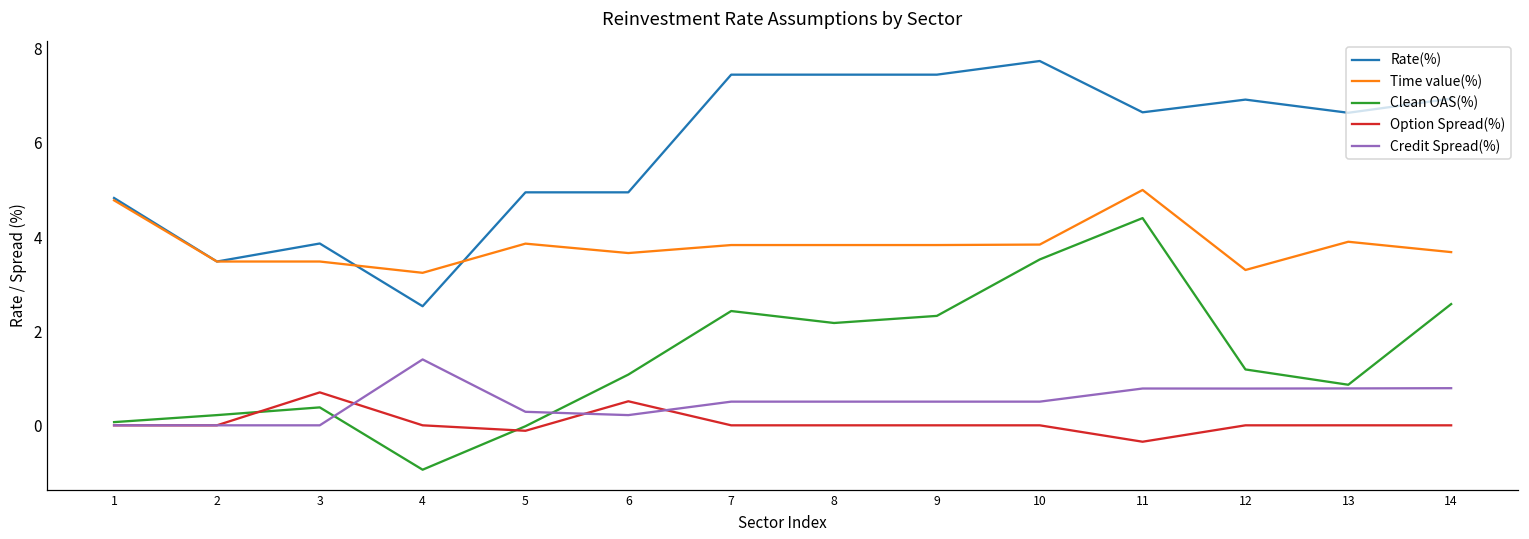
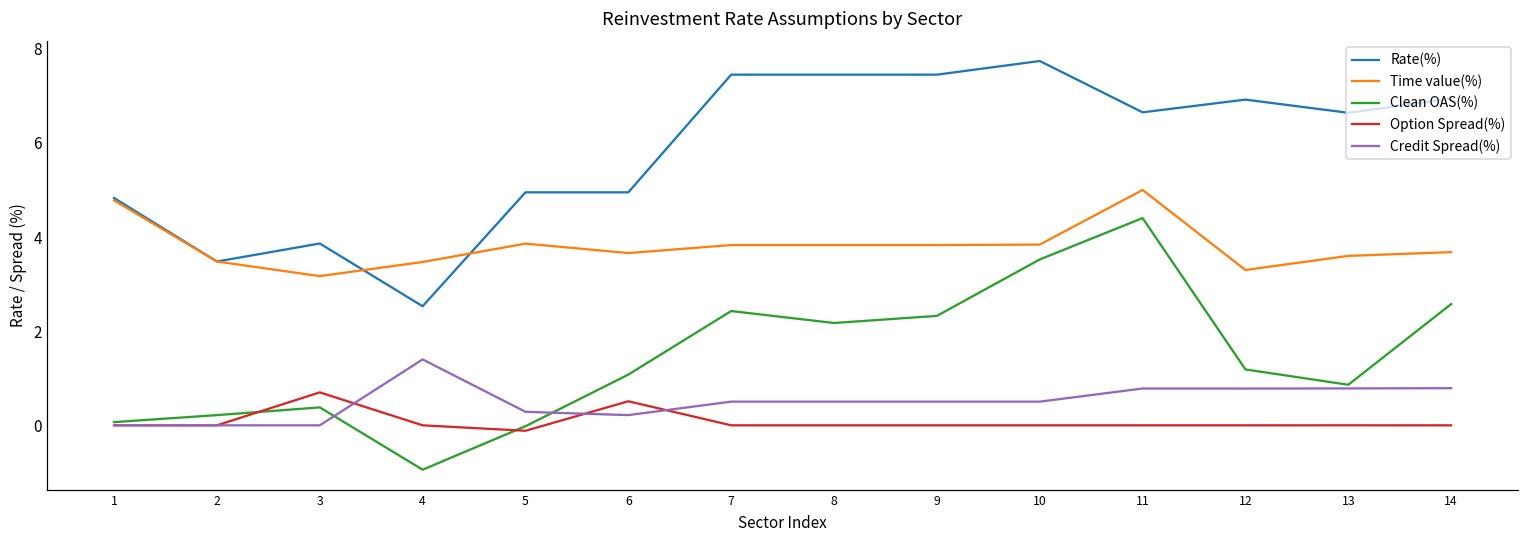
  {
    "Rate(%)": {
      "3": 3.9,
      "4": 2.5,
      "5": 5.0,
      "6": 5.0,
      "7": 7.5,
      "8": 7.5,
      "9": 7.5,
      "10": 7.7,
      "11": 6.7,
      "12": 6.9
    },
    "Time value(%)": {
-     "3": 3.5,
-     "4": 3.2,
+     "3": 3.2,
+     "4": 3.5,
      "5": 3.9,
      "6": 3.7,
      "7": 3.8,
      "8": 3.8,
      "9": 3.8,
      "10": 3.8,
      "11": 5.0,
      "12": 3.3,
-     "13": 3.9,
+     "13": 3.6,
      "14": 3.7
    },
    "Clean OAS(%)": {
      "1": 0.1,
      "2": 0.2,
      "3": 0.4,
      "4": -0.9,
      "5": 0.0,
      "6": 1.1,
      "7": 2.4,
      "8": 2.2,
      "9": 2.3,
      "10": 3.5,
      "11": 4.4,
      "12": 1.2,
      "13": 0.9,
      "14": 2.6
    },
    "Option Spread(%)": {
      "3": 0.7,
      "4": 0.0,
      "5": -0.1,
      "6": 0.5,
      "7": 0.0,
      "8": 0.0,
      "9": 0.0,
      "10": 0.0,
-     "11": -0.3,
+     "11": 0.0,
      "12": 0.0,
      "13": 0.0,
      "14": 0.0
    },
    "Credit Spread(%)": {
      "3": 0.0,
      "4": 1.4,
      "5": 0.3,
      "6": 0.2,
      "7": 0.5,
      "8": 0.5,
      "9": 0.5,
      "10": 0.5,
      "11": 0.8,
      "12": 0.8,
      "13": 0.8,
      "14": 0.8
    }
  }
